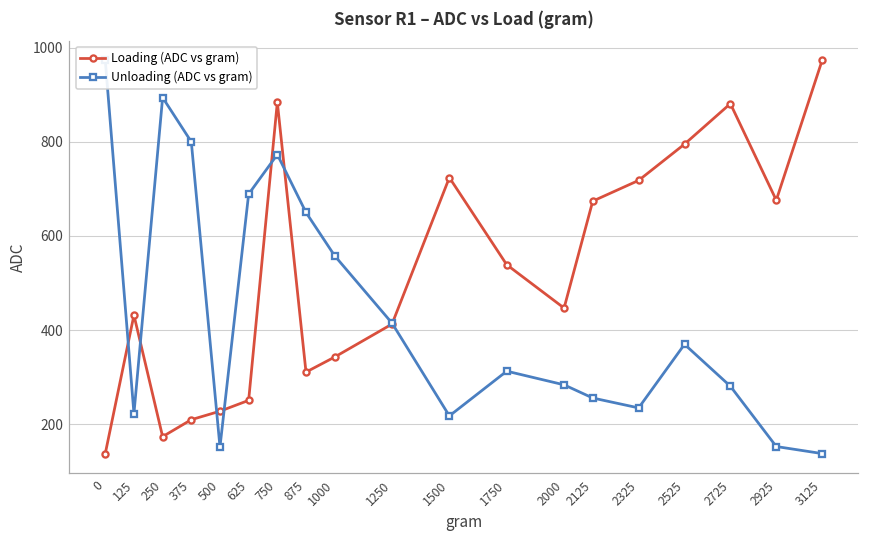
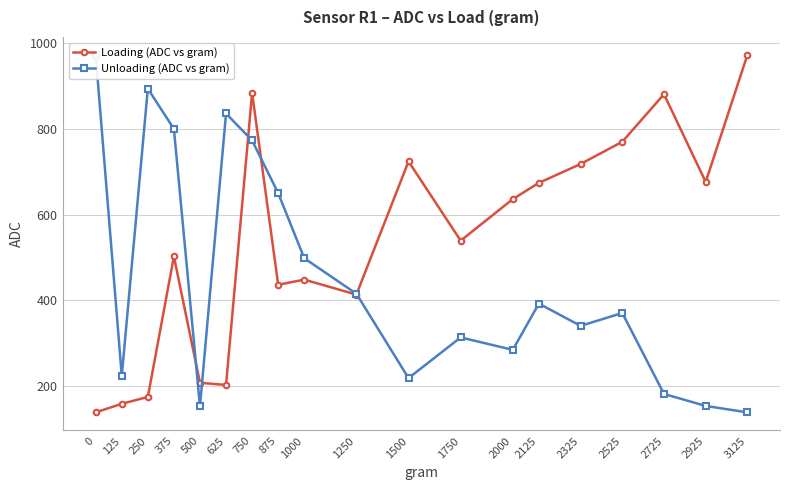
  {
    "Loading (ADC vs gram)": {
      "0": 140,
-     "125": 430,
+     "125": 160,
      "250": 170,
-     "375": 210,
-     "500": 230,
-     "625": 250,
+     "375": 500,
+     "500": 210,
+     "625": 200,
      "750": 880,
-     "875": 310,
-     "1000": 340,
+     "875": 440,
+     "1000": 450,
      "1500": 720,
      "1750": 540,
-     "2000": 450,
+     "2000": 640,
      "2125": 670,
      "2325": 720,
-     "2525": 800,
+     "2525": 770,
      "2725": 880,
      "2925": 680,
      "3125": 970
    },
    "Unloading (ADC vs gram)": {
      "125": 220,
      "250": 890,
      "375": 800,
      "500": 150,
-     "625": 690,
+     "625": 840,
      "750": 770,
      "875": 650,
-     "1000": 560,
+     "1000": 500,
      "1500": 220,
      "1750": 310,
      "2000": 280,
-     "2125": 260,
-     "2325": 240,
+     "2125": 390,
+     "2325": 340,
      "2525": 370,
-     "2725": 280,
+     "2725": 180,
      "2925": 150,
      "3125": 140
    }
  }
